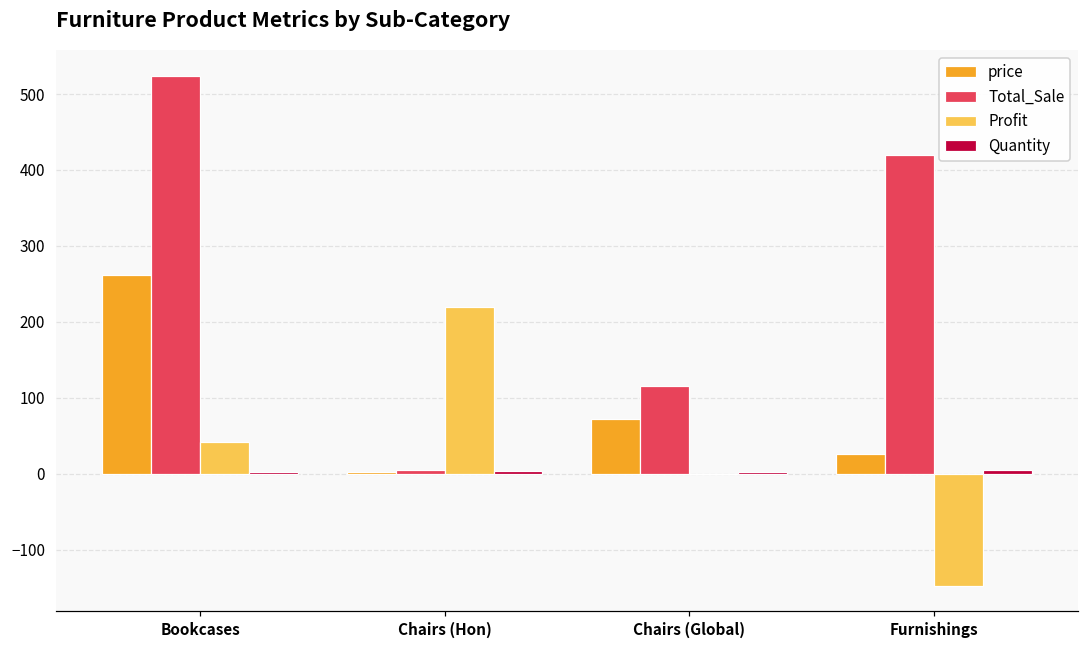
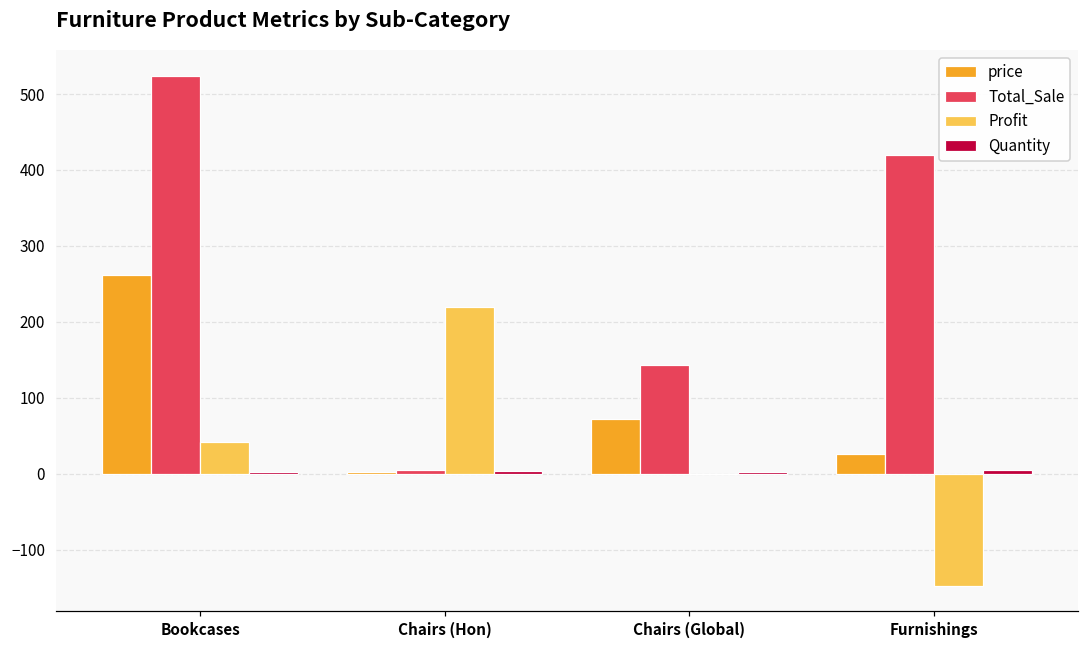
  {
    "Total_Sale": {
      "Bookcases": 520,
      "Chairs (Hon)": 10,
-     "Chairs (Global)": 120,
+     "Chairs (Global)": 140,
      "Furnishings": 420
    },
    "Quantity": {
      "Furnishings": 10
    }
  }
